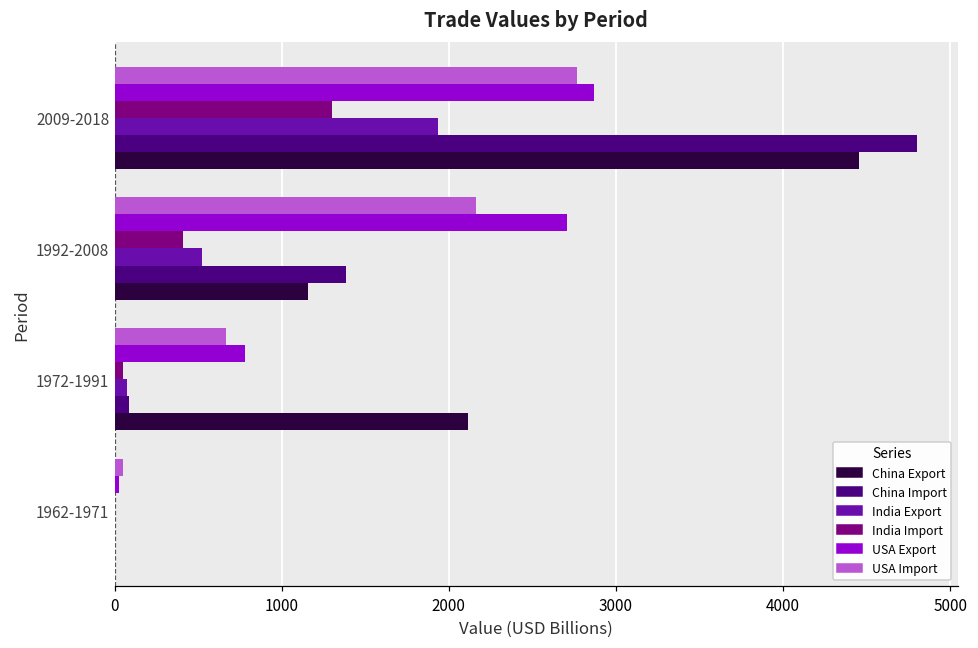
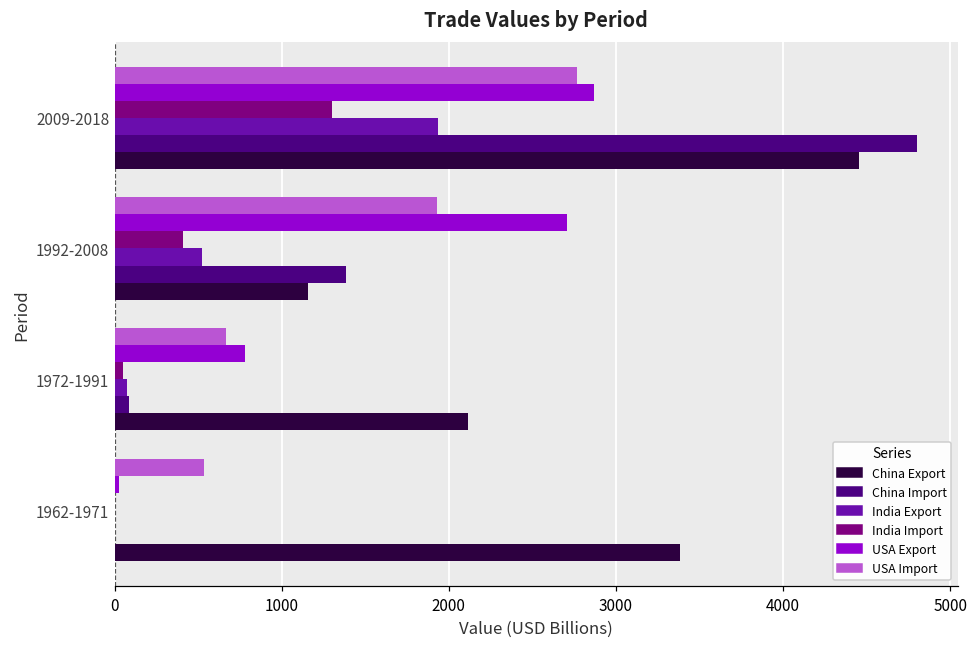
  {
    "China Export": {
      "2009-2018": 4450,
      "1992-2008": 1150,
      "1972-1991": 2110,
-     "1962-1971": 0
+     "1962-1971": 3380
    },
    "USA Import": {
      "2009-2018": 2770,
-     "1992-2008": 2160,
+     "1992-2008": 1930,
      "1972-1991": 670,
-     "1962-1971": 50
+     "1962-1971": 530
    }
  }
